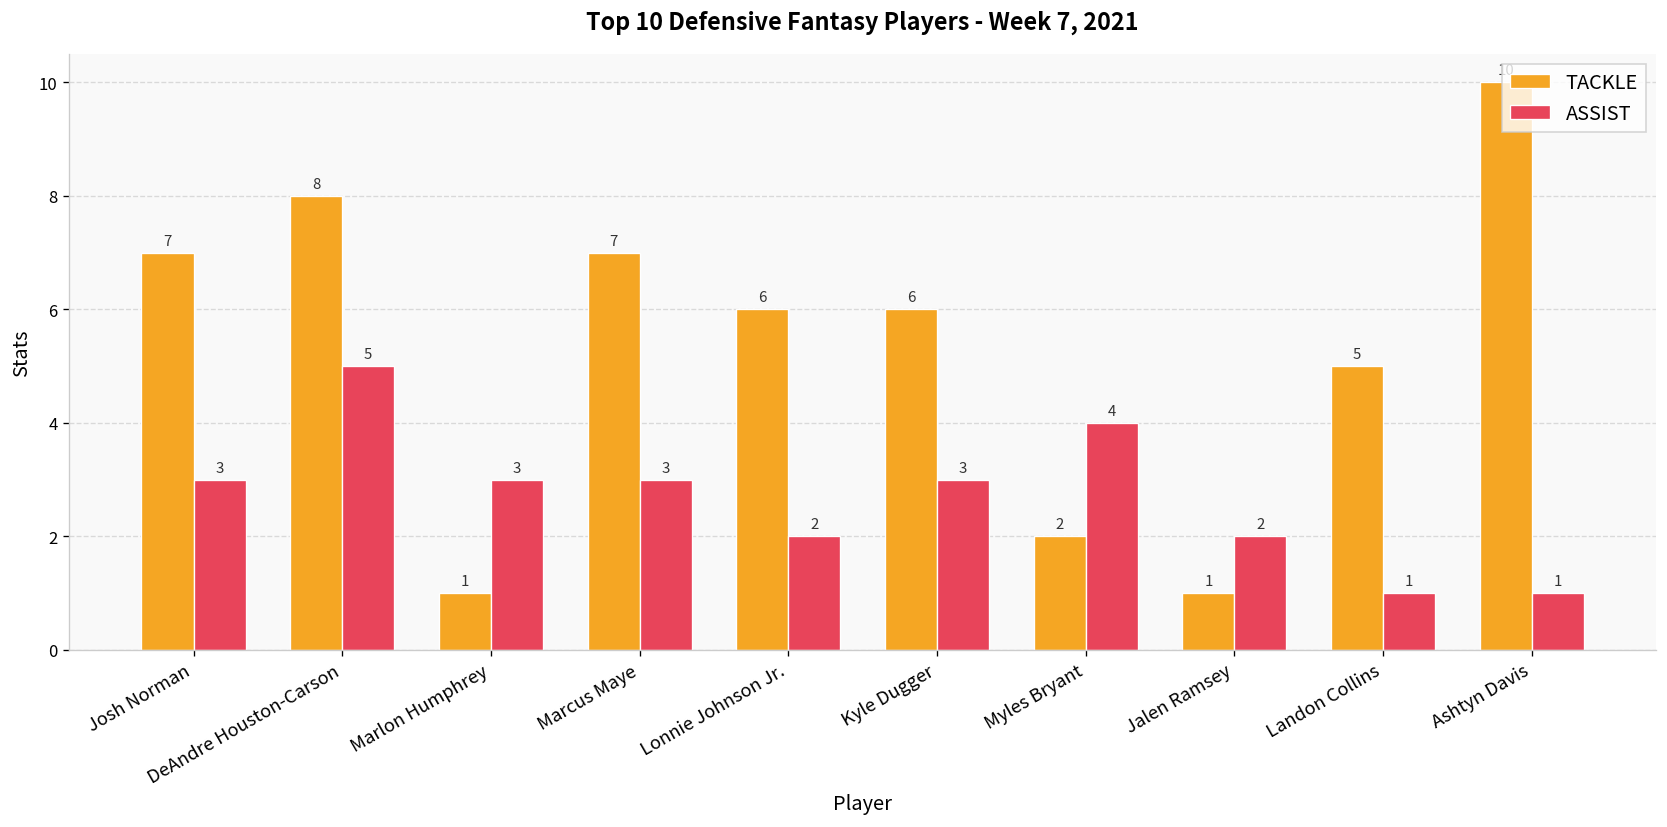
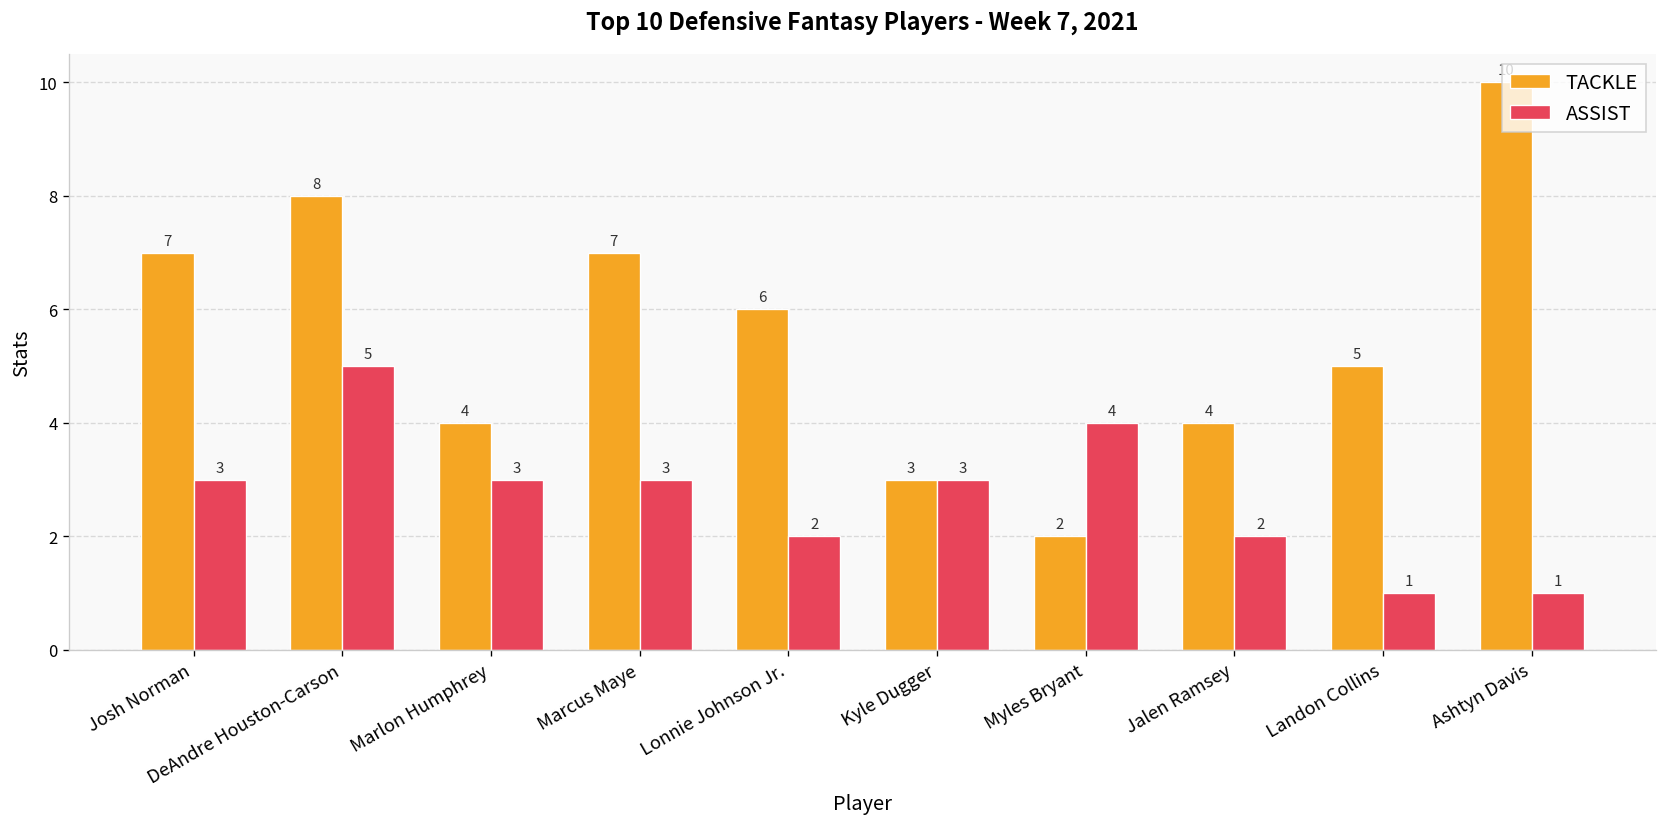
  {
    "TACKLE": {
      "Josh Norman": 7,
      "DeAndre Houston-Carson": 8,
-     "Marlon Humphrey": 1,
+     "Marlon Humphrey": 4,
      "Marcus Maye": 7,
      "Lonnie Johnson Jr.": 6,
-     "Kyle Dugger": 6,
+     "Kyle Dugger": 3,
      "Myles Bryant": 2,
-     "Jalen Ramsey": 1,
+     "Jalen Ramsey": 4,
      "Landon Collins": 5
    },
    "ASSIST": {
      "Josh Norman": 3,
      "DeAndre Houston-Carson": 5,
      "Marlon Humphrey": 3,
      "Marcus Maye": 3,
      "Lonnie Johnson Jr.": 2,
      "Kyle Dugger": 3,
      "Myles Bryant": 4,
      "Jalen Ramsey": 2,
      "Landon Collins": 1,
      "Ashtyn Davis": 1
    }
  }
